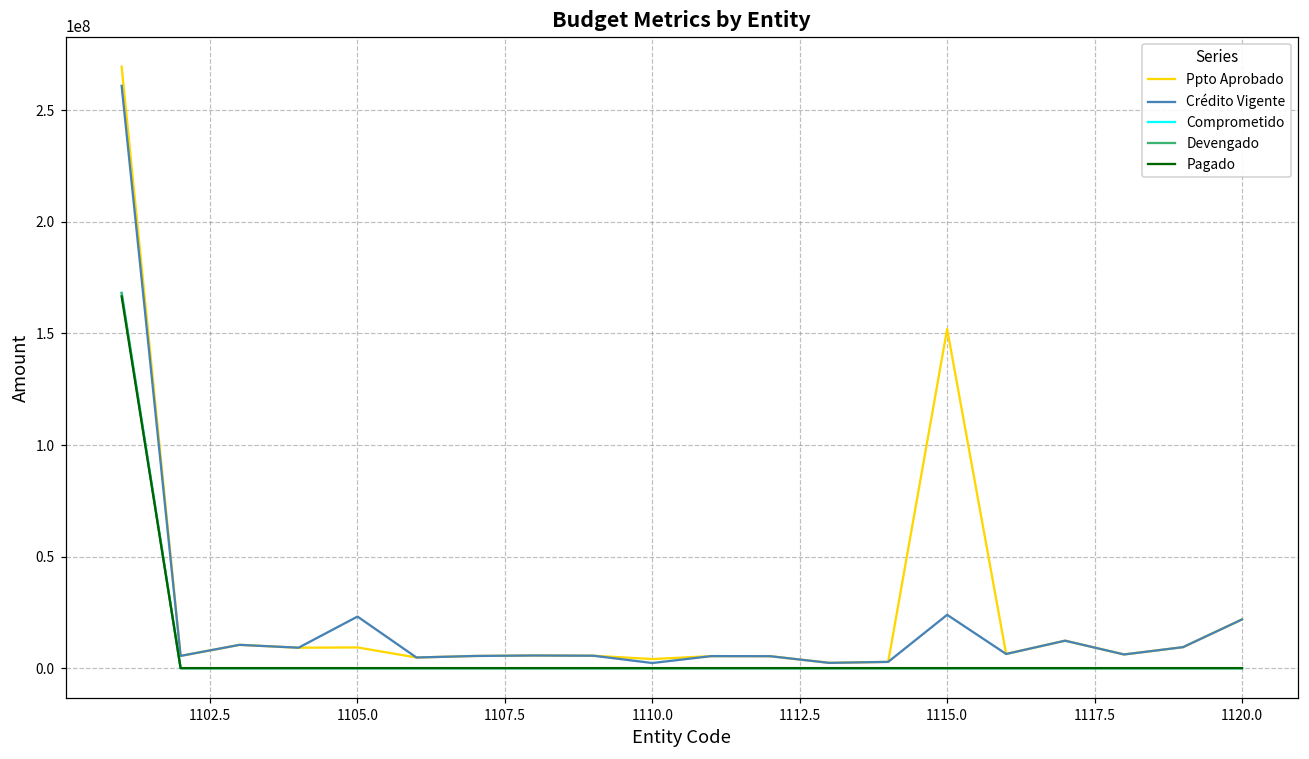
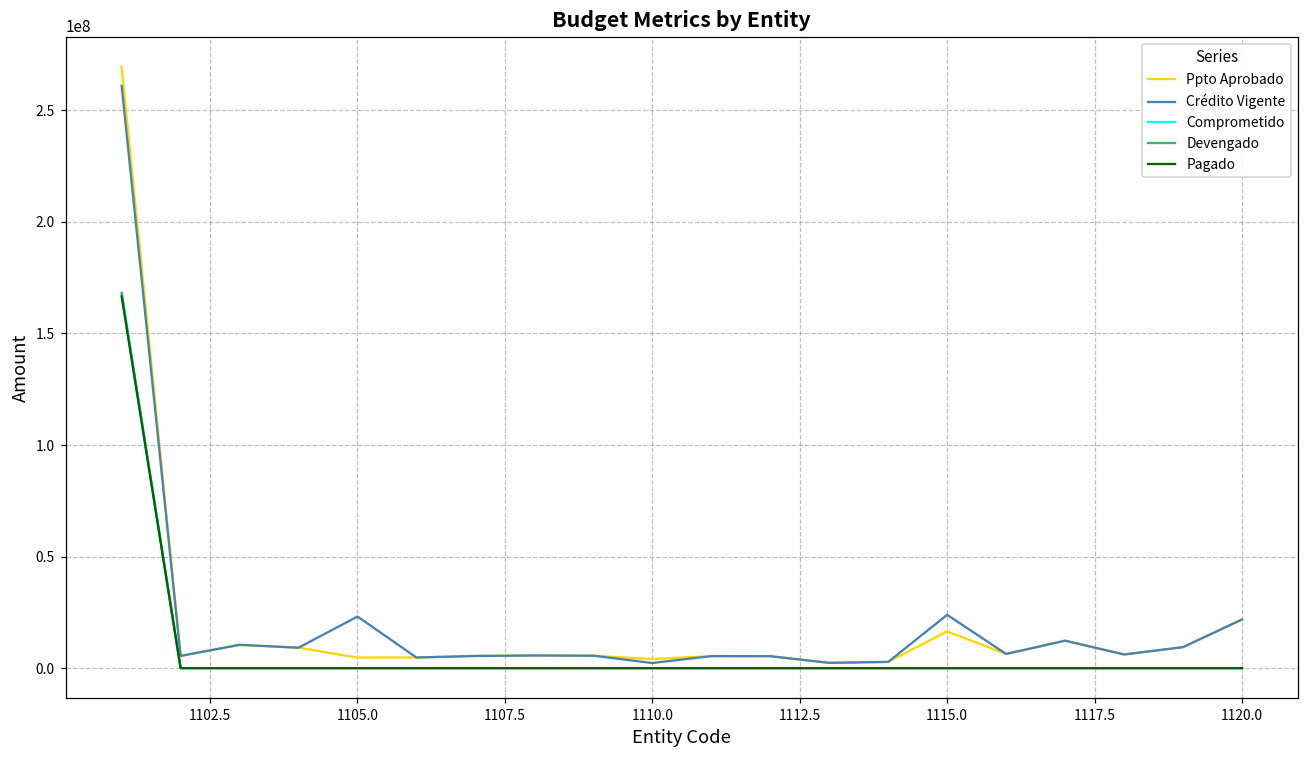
  {
    "Ppto Aprobado": {
-     "1105.0": 9000000,
+     "1105.0": 5000000,
      "1110.0": 4000000,
-     "1115.0": 152000000
+     "1115.0": 16000000
    },
    "Crédito Vigente": {
      "1105.0": 23000000,
      "1110.0": 2000000,
      "1115.0": 24000000
    }
  }
